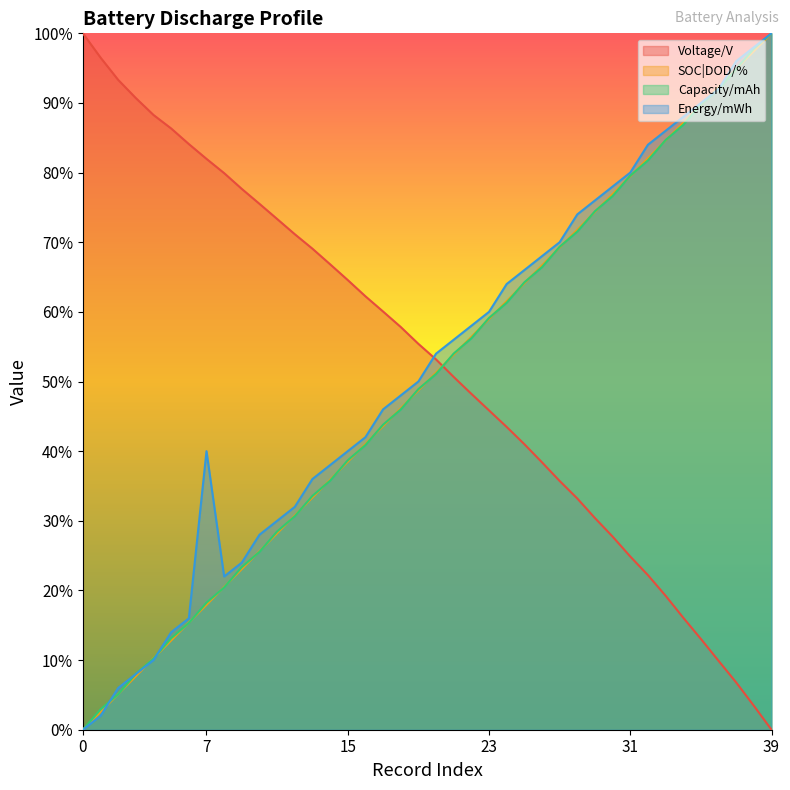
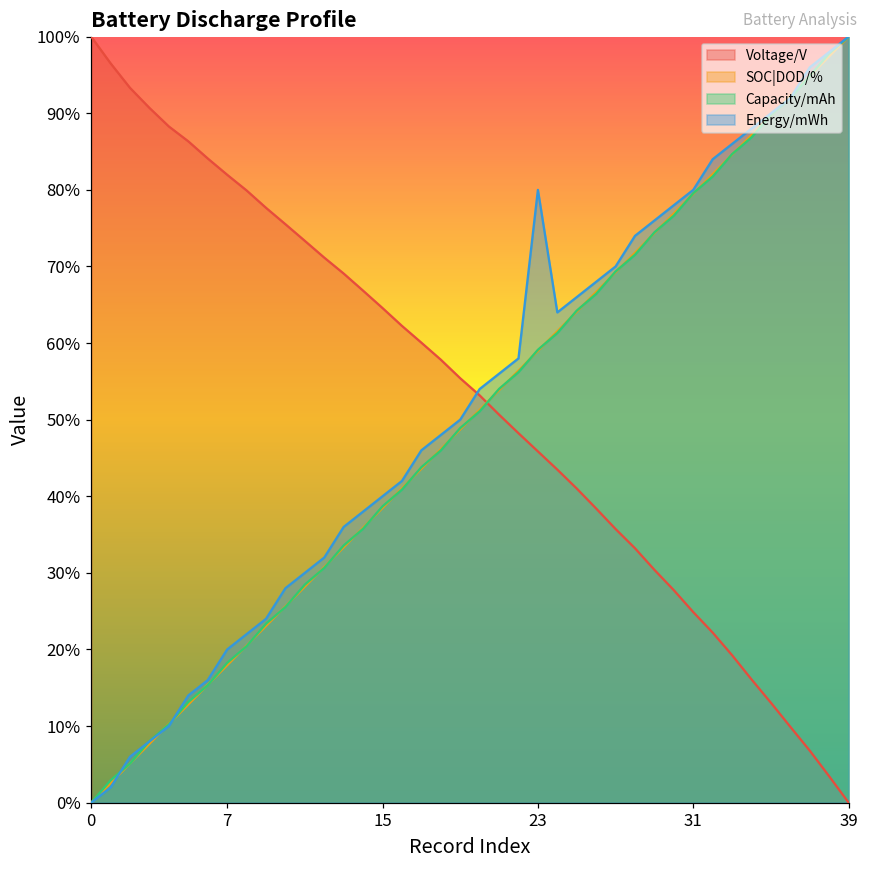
  {
    "Energy/mWh": {
-     "7": "40%",
+     "7": "20%",
      "15": "40%",
-     "23": "60%",
+     "23": "80%",
      "31": "80%"
    }
  }
